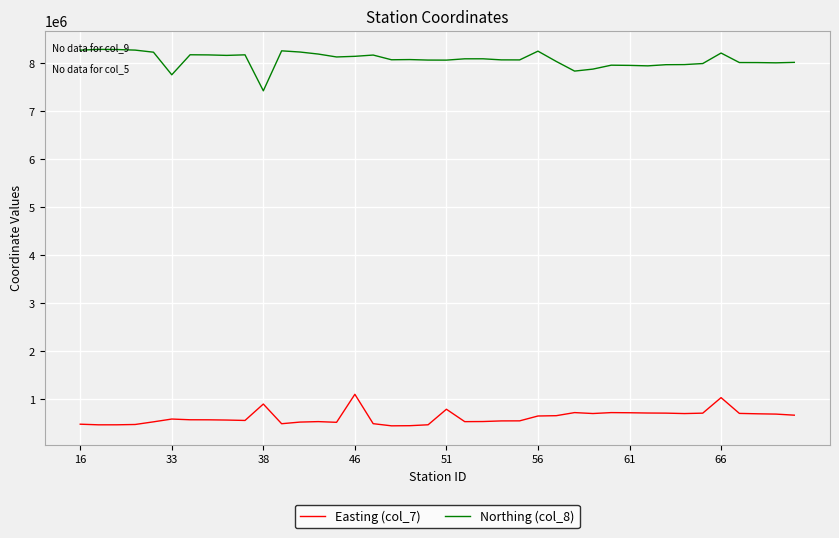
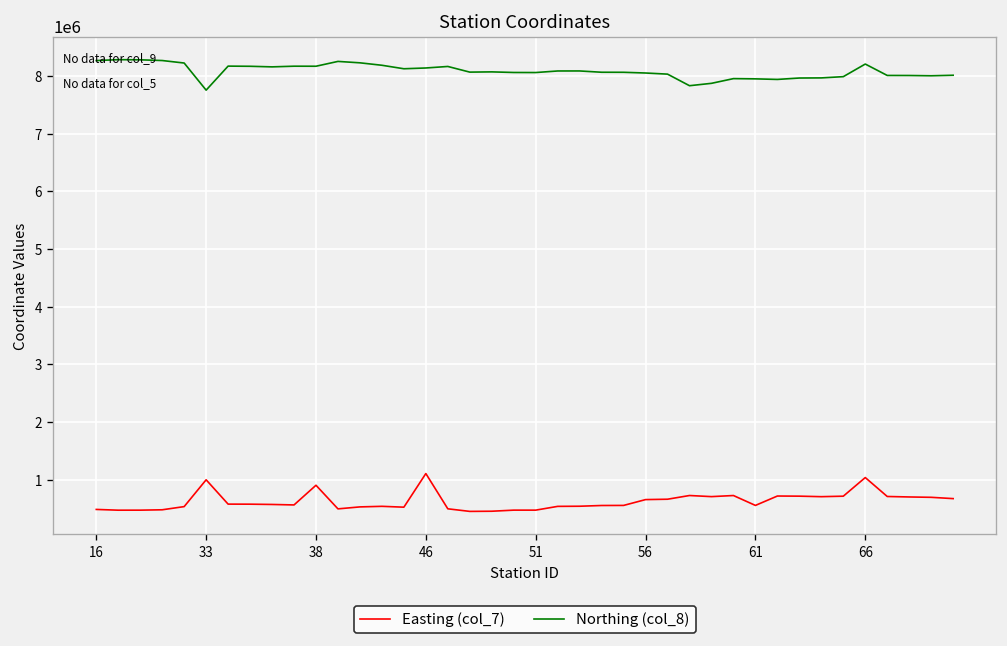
  {
    "Easting (col_7)": {
      "16": 500000,
-     "33": 600000,
+     "33": 1000000,
      "38": 900000,
      "46": 1100000,
-     "51": 800000,
+     "51": 500000,
      "56": 700000,
-     "61": 700000,
+     "61": 600000,
      "66": 1000000
    },
    "Northing (col_8)": {
      "33": 7800000,
-     "38": 7400000,
+     "38": 8200000,
      "46": 8100000,
      "51": 8100000,
-     "56": 8200000,
+     "56": 8100000,
      "61": 8000000,
      "66": 8200000
    }
  }
